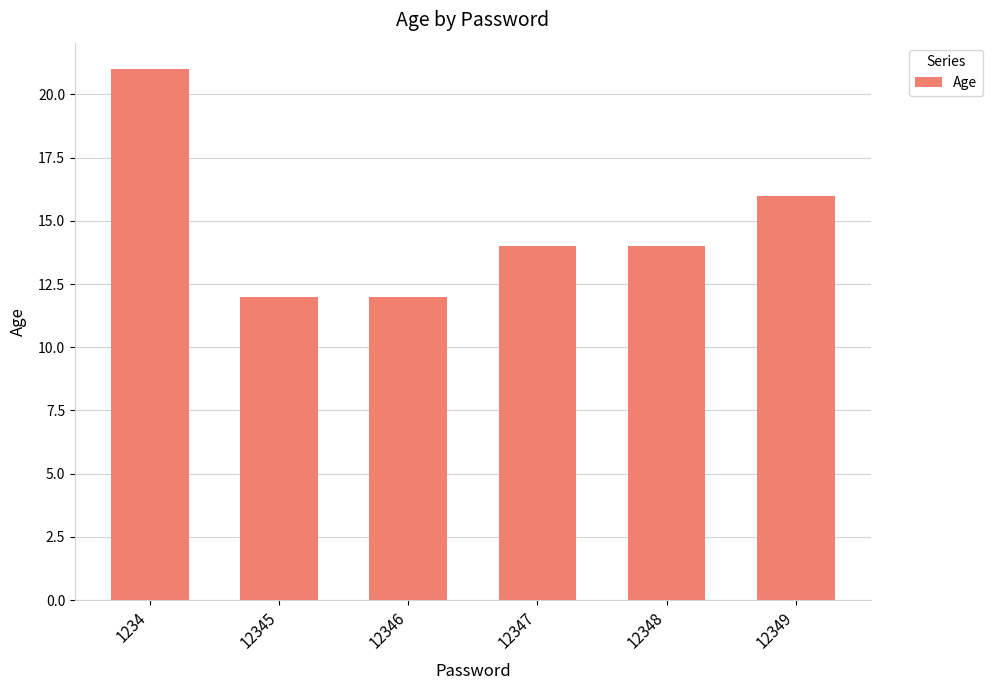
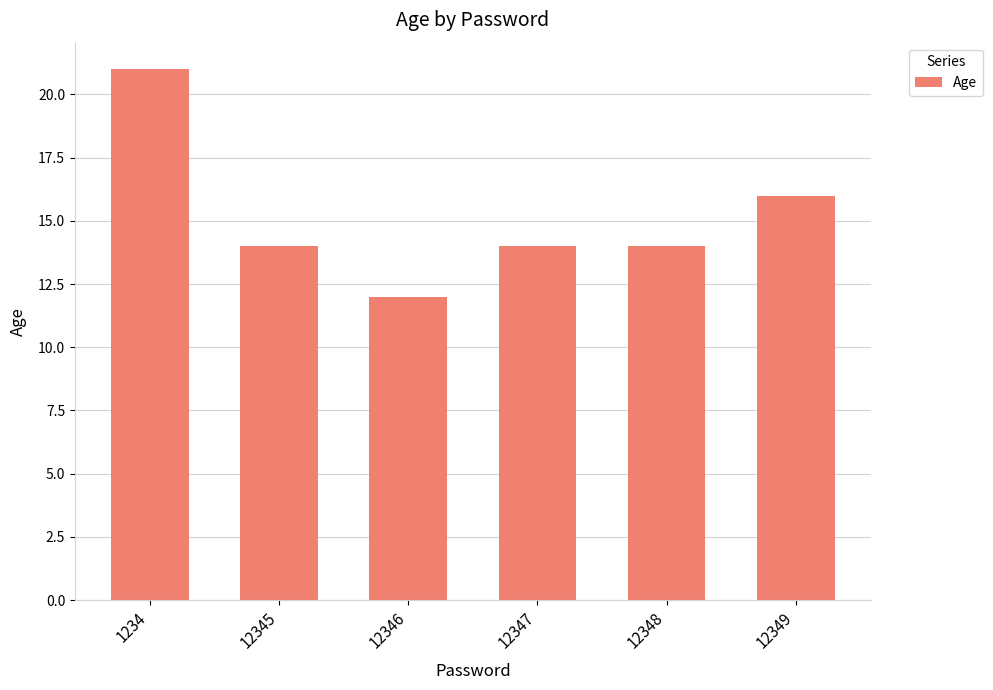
  {
    "1234": 21,
-   "12345": 12,
+   "12345": 14,
    "12346": 12,
    "12347": 14,
    "12348": 14,
    "12349": 16
  }
